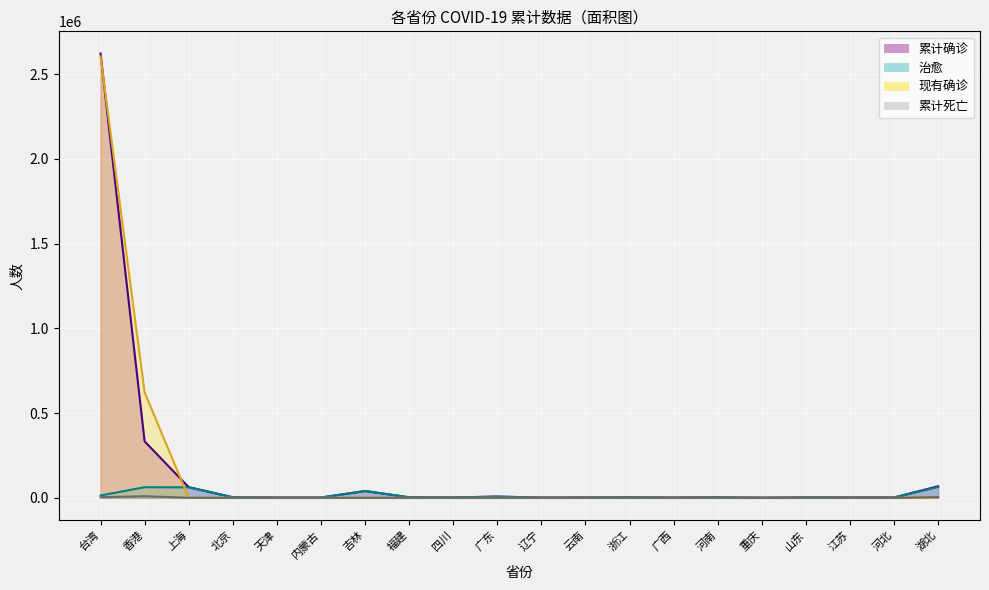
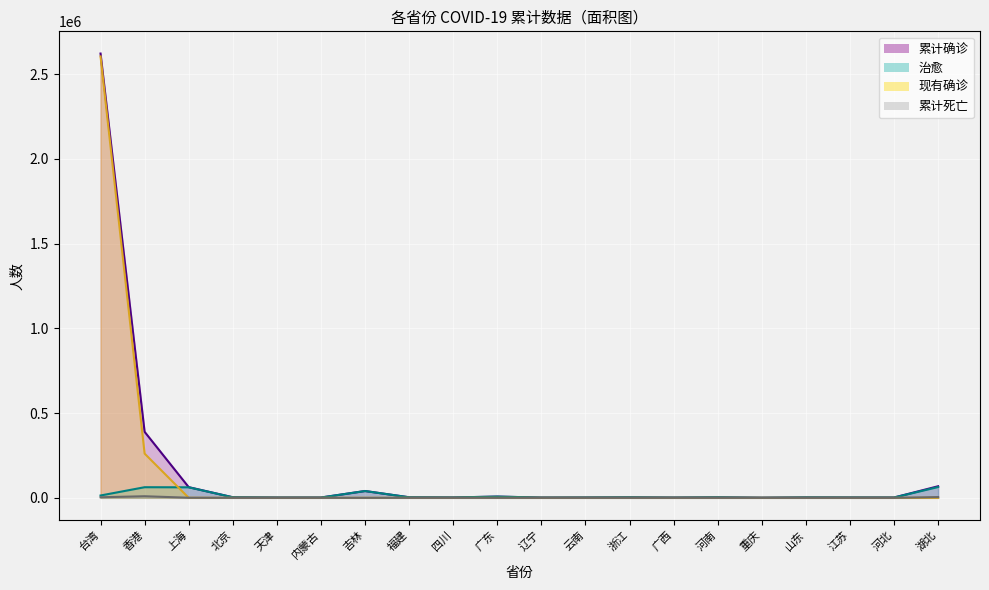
  {
    "累计确诊": {
      "台湾": 2620000,
-     "香港": 330000
+     "香港": 390000
    },
    "现有确诊": {
      "台湾": 2600000,
-     "香港": 620000
+     "香港": 260000
    }
  }
